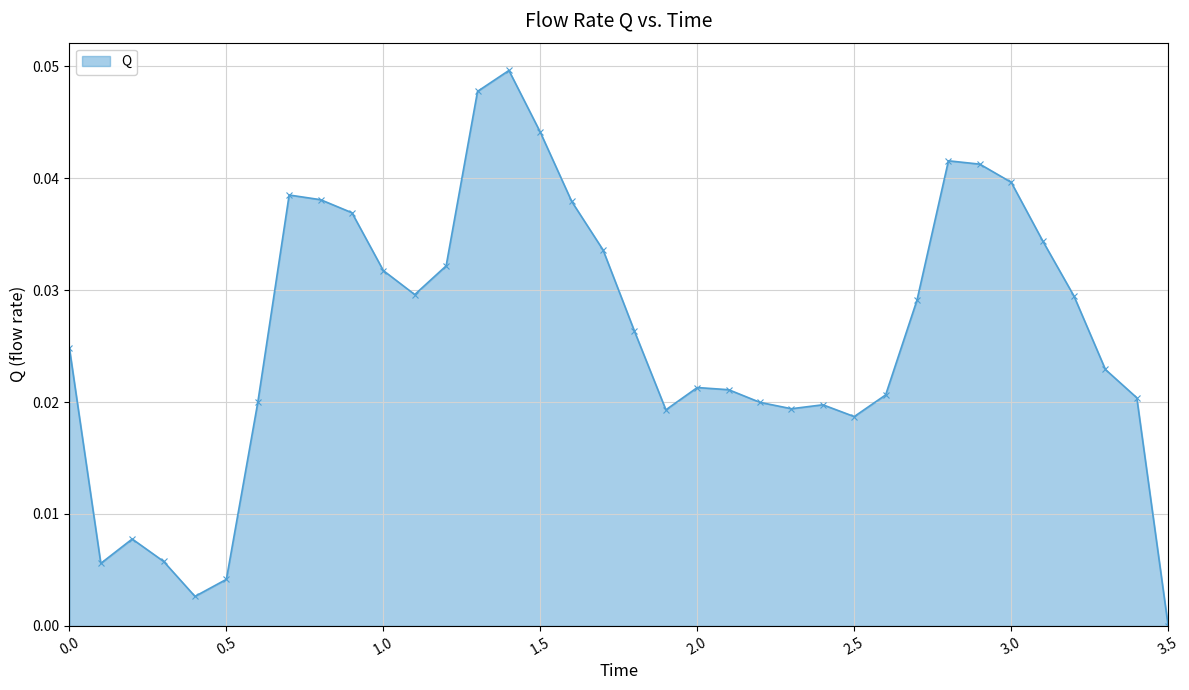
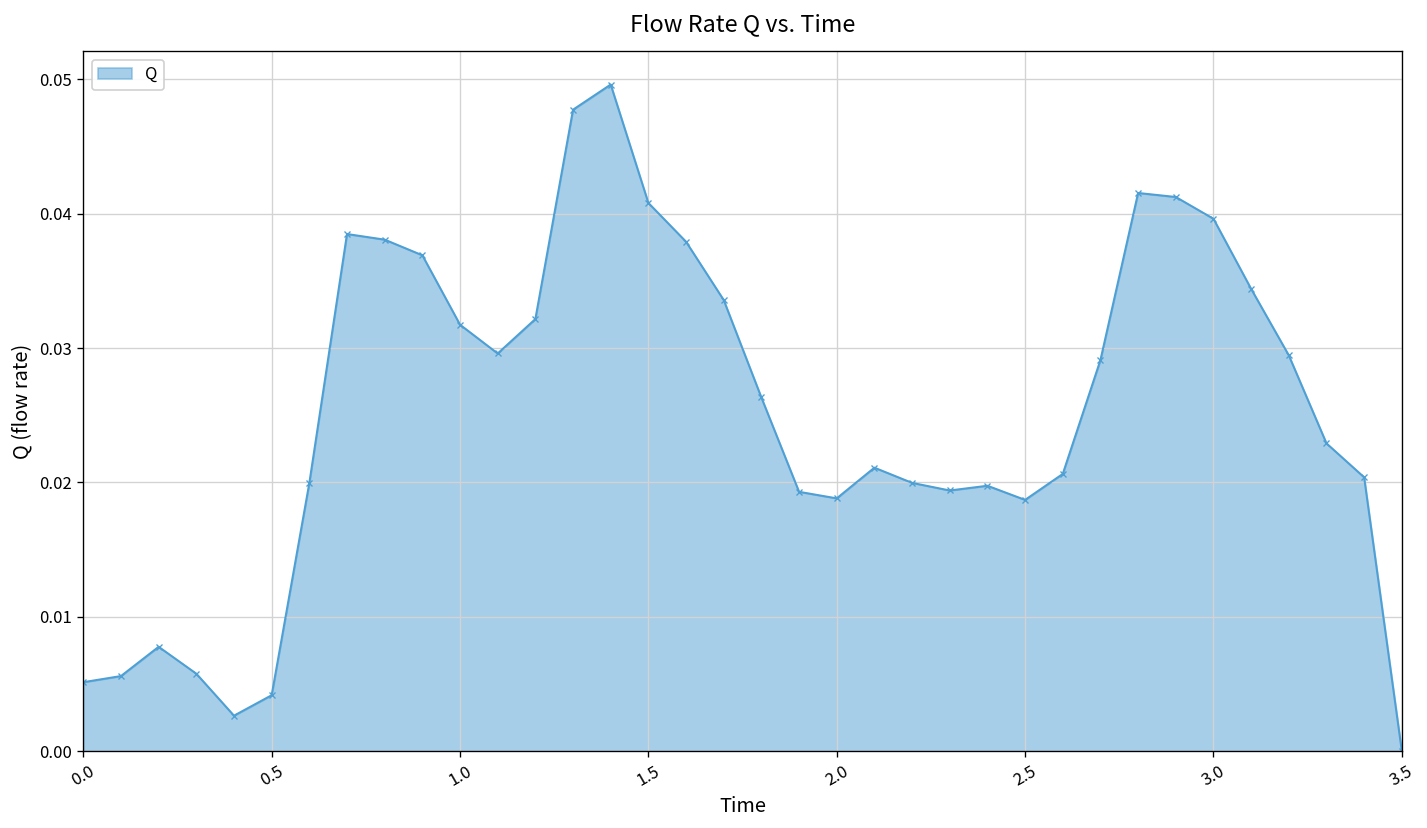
  {
-   "0.0": 0.0248,
+   "0.0": 0.0051,
    "0.5": 0.0042,
    "1.0": 0.0317,
-   "1.5": 0.0441,
-   "2.0": 0.0213,
+   "1.5": 0.0408,
+   "2.0": 0.0188,
    "2.5": 0.0187,
    "3.0": 0.0396,
    "3.5": 0.0000
  }
